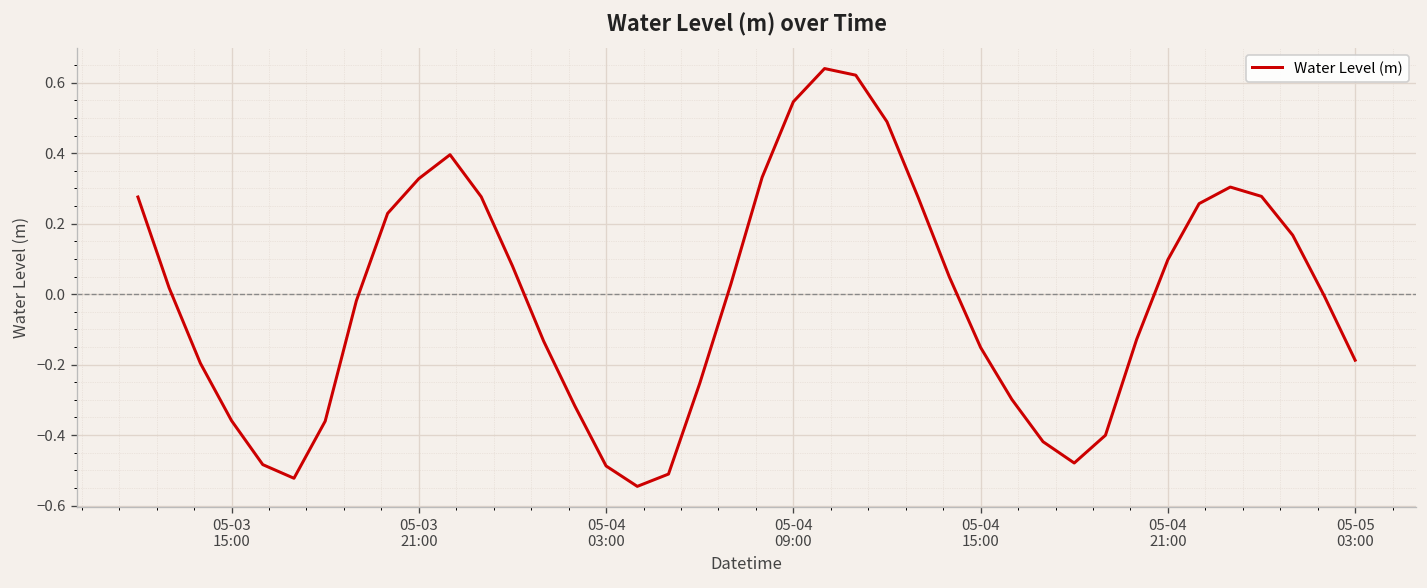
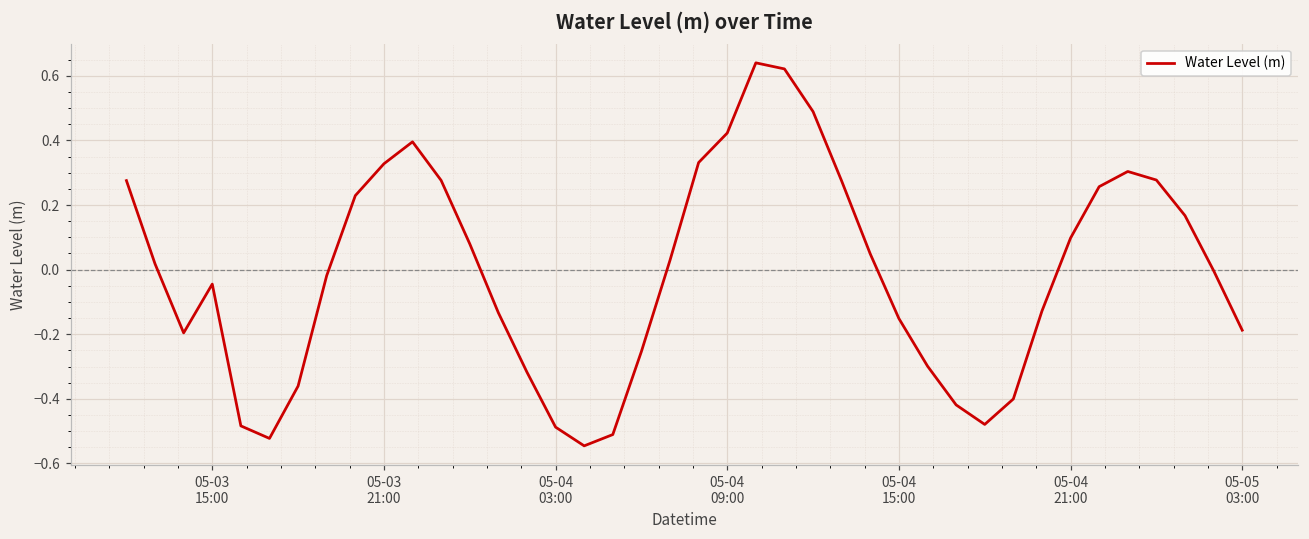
  {
-   "05-03 15:00": -0.36,
+   "05-03 15:00": -0.04,
    "05-03 21:00": 0.33,
    "05-04 03:00": -0.49,
-   "05-04 09:00": 0.55,
+   "05-04 09:00": 0.42,
    "05-04 15:00": -0.15,
    "05-04 21:00": 0.10,
    "05-05 03:00": -0.19
  }
